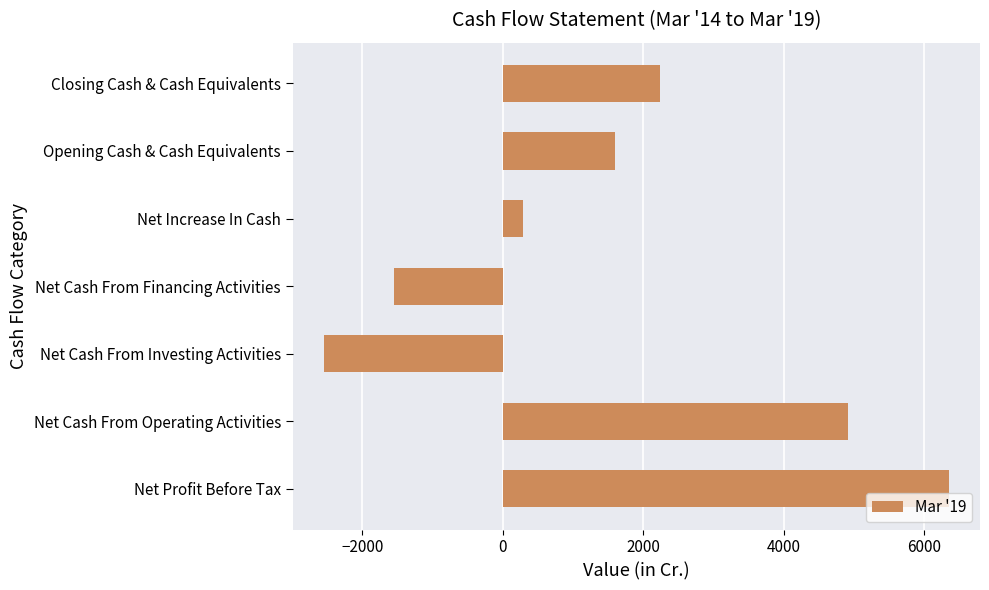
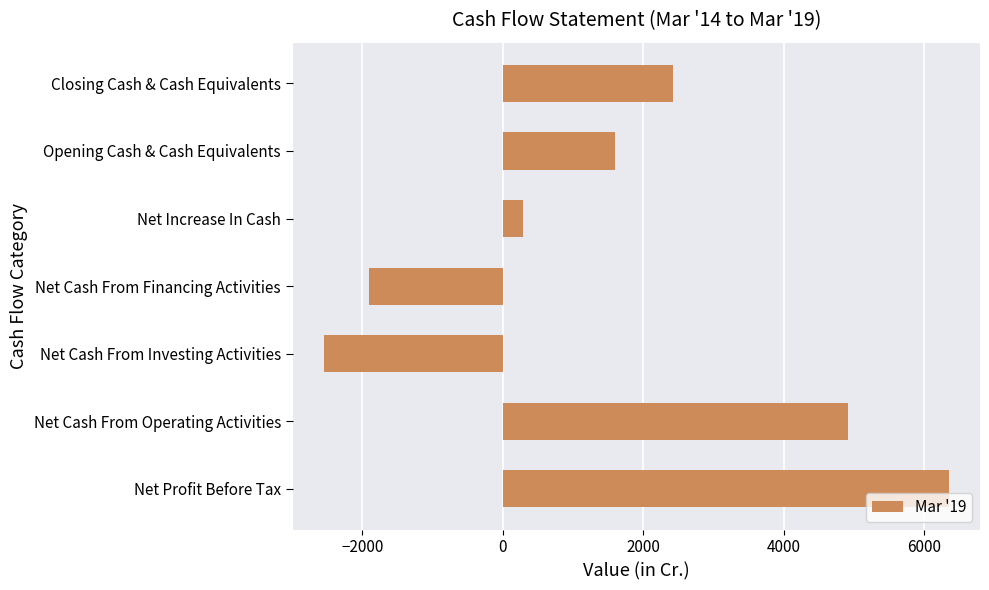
  {
-   "Closing Cash & Cash Equivalents": 2200,
+   "Closing Cash & Cash Equivalents": 2400,
    "Opening Cash & Cash Equivalents": 1600,
    "Net Increase In Cash": 300,
-   "Net Cash From Financing Activities": -1600,
+   "Net Cash From Financing Activities": -1900,
    "Net Cash From Investing Activities": -2500,
    "Net Cash From Operating Activities": 4900,
    "Net Profit Before Tax": 6400
  }
